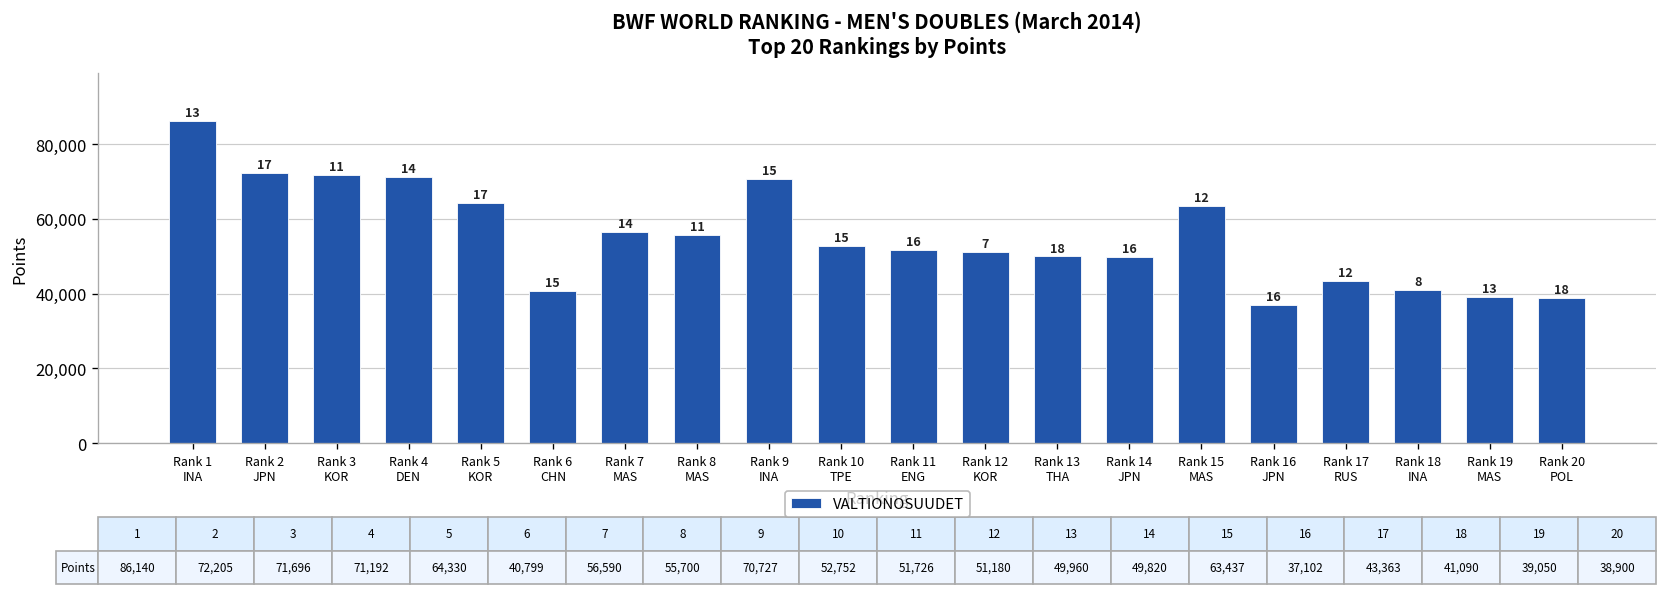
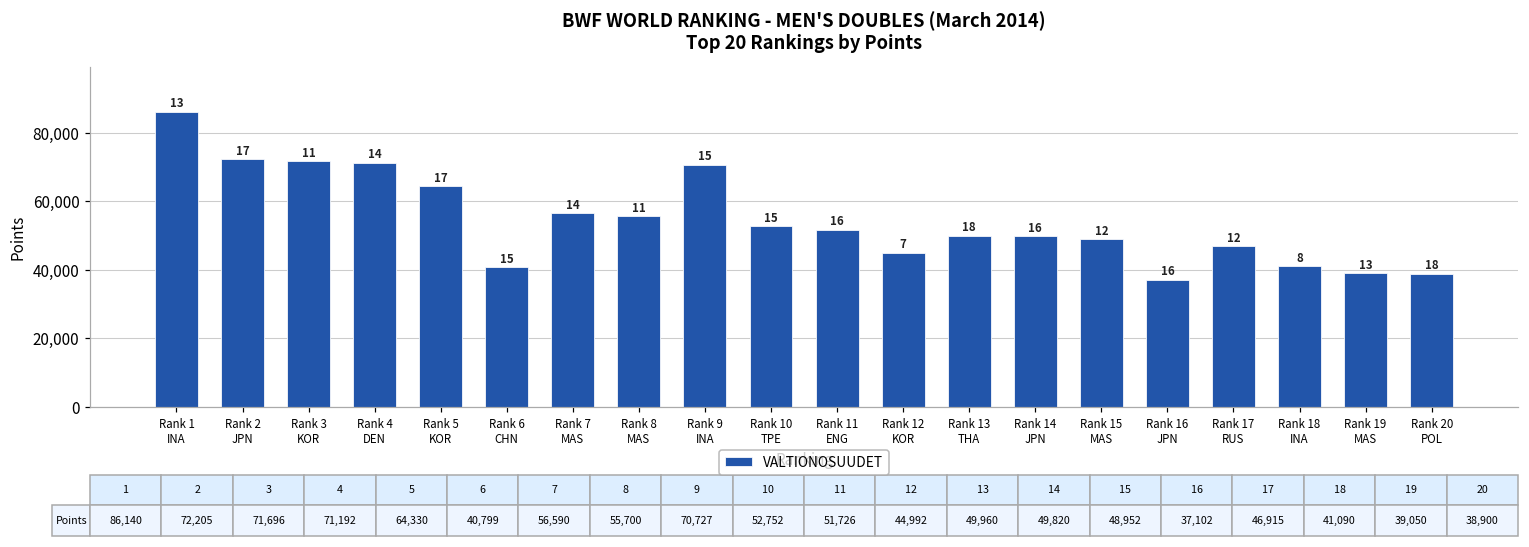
  {
-   "Rank 12 KOR": "51,180",
-   "Rank 15 MAS": "63,437",
-   "Rank 17 RUS": "43,363"
+   "Rank 12 KOR": "44,992",
+   "Rank 15 MAS": "48,952",
+   "Rank 17 RUS": "46,915"
  }
